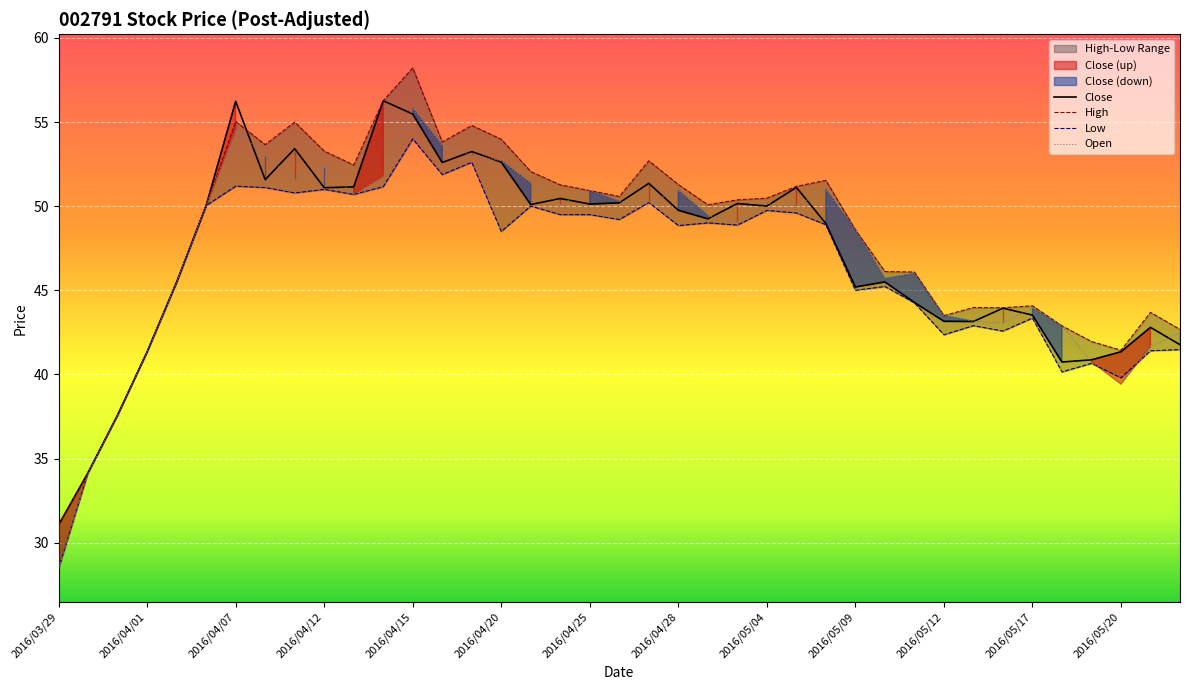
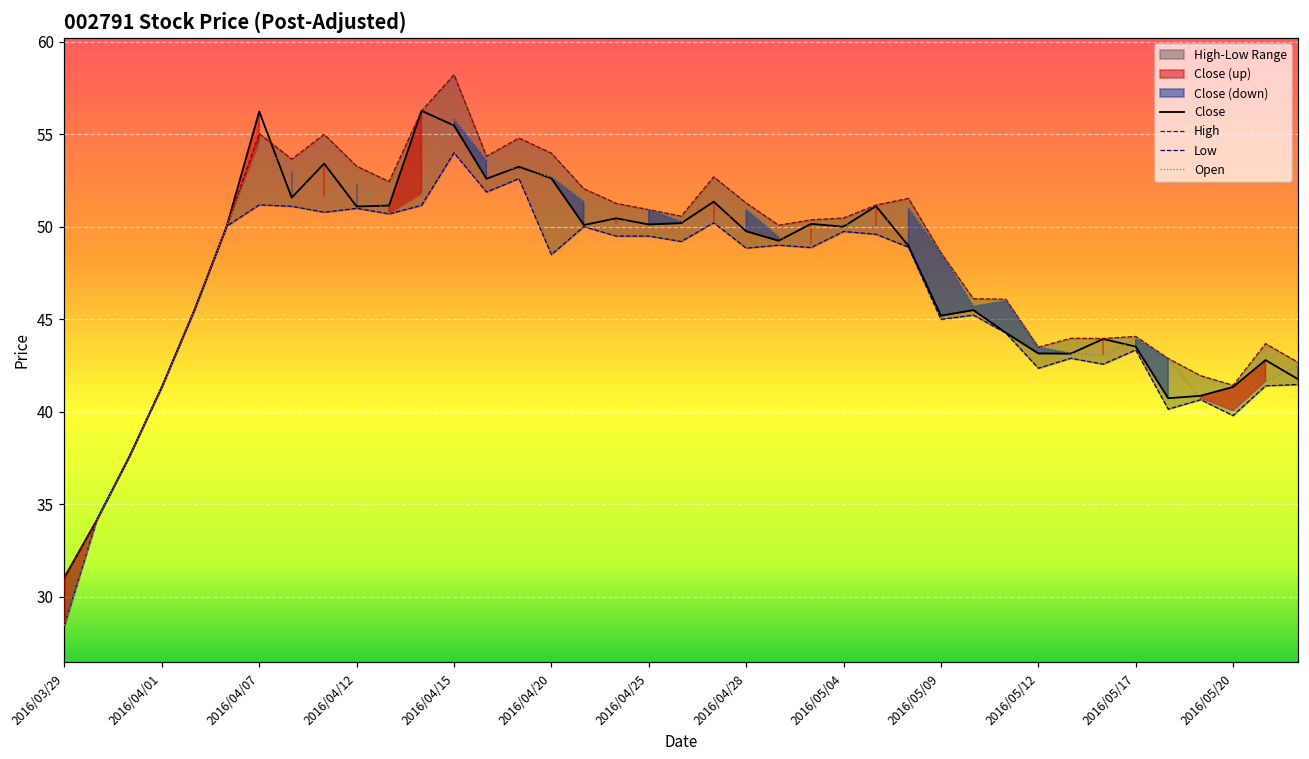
  {
    "Close": {
      "2016/04/07": 56.2,
      "2016/04/15": 55.5,
      "2016/04/25": 50.1,
      "2016/04/28": 49.8,
      "2016/05/04": 50.0,
      "2016/05/09": 45.2,
      "2016/05/12": 43.2,
      "2016/05/17": 43.5
    },
    "High-Low Range": {
      "2016/04/07": 55.0,
      "2016/04/12": 53.3,
      "2016/04/15": 58.2,
      "2016/04/20": 54.0,
      "2016/04/28": 51.3,
      "2016/05/04": 50.5
    },
    "Low": {
      "2016/04/07": 51.2,
      "2016/04/15": 54.0,
      "2016/04/20": 48.5,
      "2016/04/25": 49.5,
      "2016/04/28": 48.9,
      "2016/05/04": 49.8,
      "2016/05/09": 45.0,
      "2016/05/12": 42.4,
      "2016/05/17": 43.4,
      "2016/05/20": 39.8
    },
    "Open": {
      "2016/04/07": 54.6,
      "2016/04/12": 52.4,
      "2016/04/15": 55.8,
      "2016/04/28": 50.9,
      "2016/05/04": 50.2,
-     "2016/05/20": 39.4
+     "2016/05/20": 40.1
    }
  }
